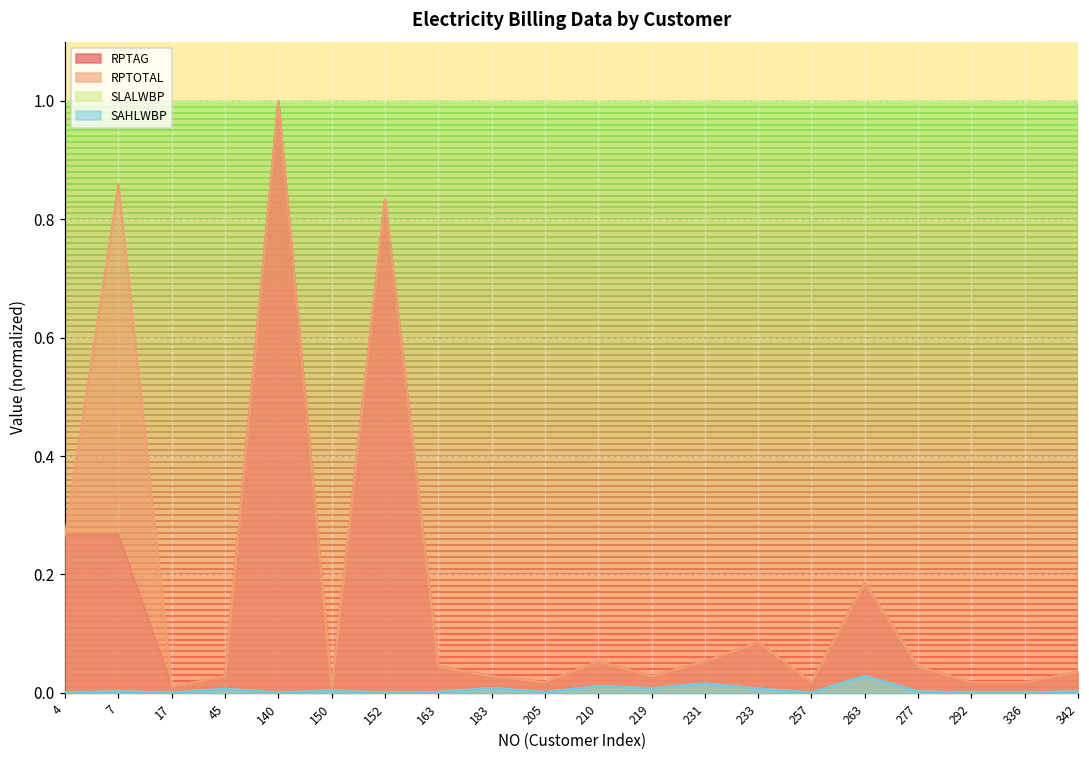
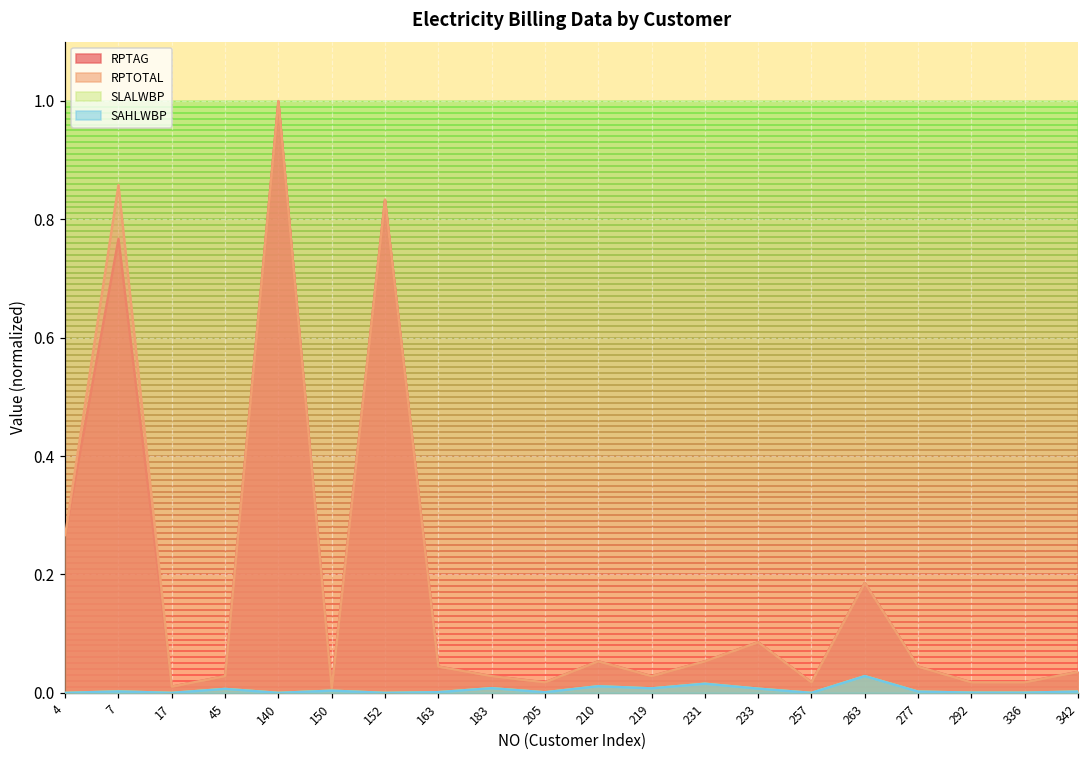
  {
    "RPTAG": {
-     "7": 0.27
+     "7": 0.77
    },
    "RPTOTAL": {
      "7": 0.86
    },
    "SAHLWBP": {
      "4": 0.00,
      "7": 0.00,
      "17": 0.00,
      "45": 0.01,
      "140": 0.00,
      "152": 0.00,
      "163": 0.00,
      "183": 0.01,
      "205": 0.00,
      "210": 0.01,
      "219": 0.01,
      "231": 0.02,
      "233": 0.01,
      "257": 0.00,
      "263": 0.03,
      "277": 0.00,
      "292": 0.00,
      "336": 0.00,
      "342": 0.00
    }
  }
